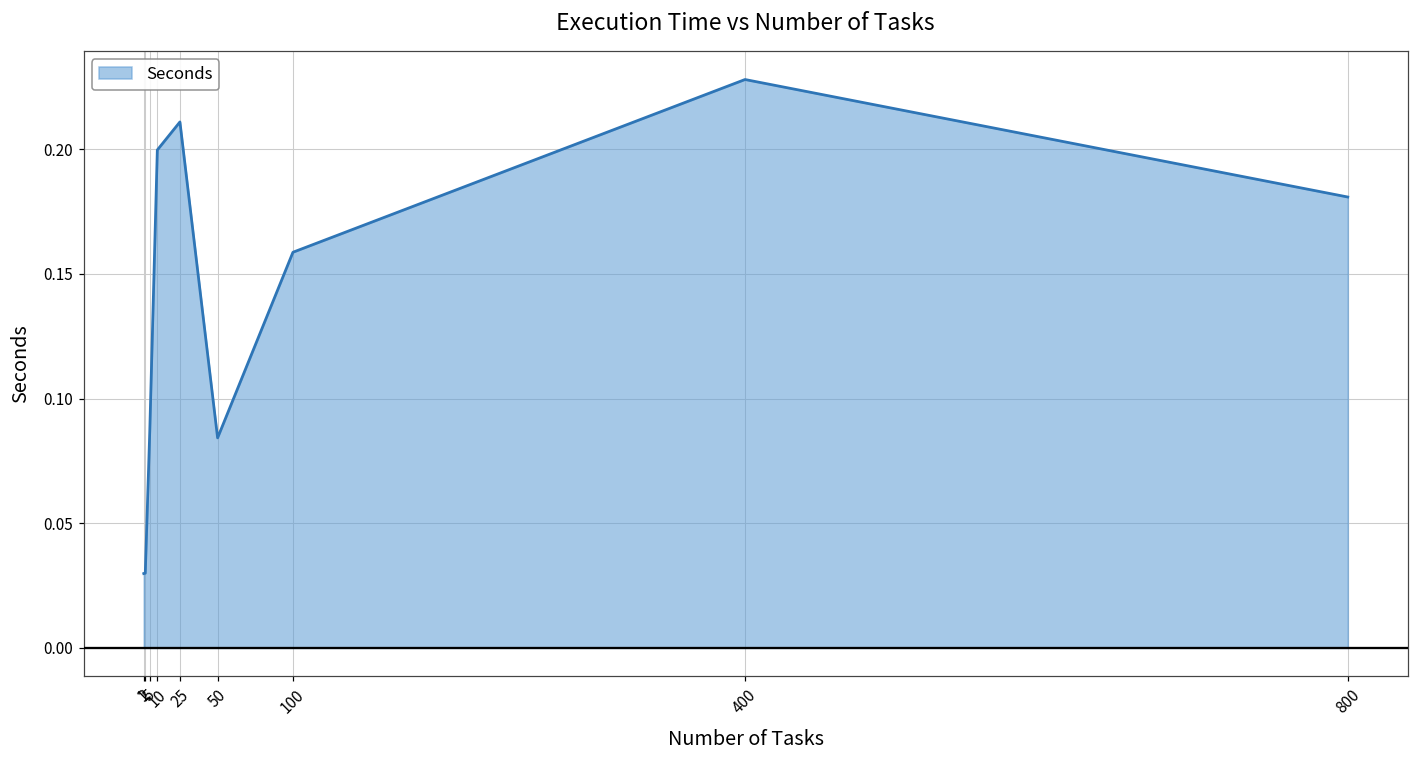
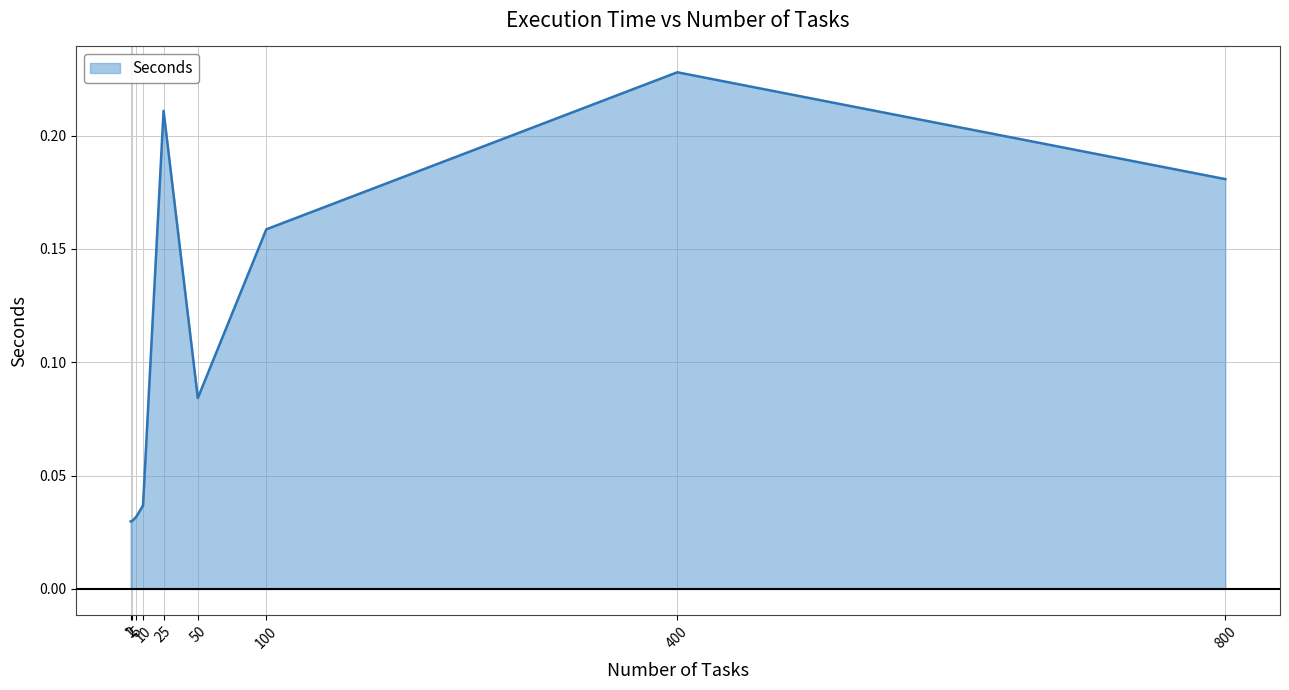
  {
    "1": 0.030,
    "2": 0.030,
-   "5": 0.087,
-   "10": 0.200,
+   "5": 0.032,
+   "10": 0.037,
    "25": 0.211,
    "50": 0.084,
    "100": 0.159,
    "400": 0.228,
    "800": 0.181
  }
